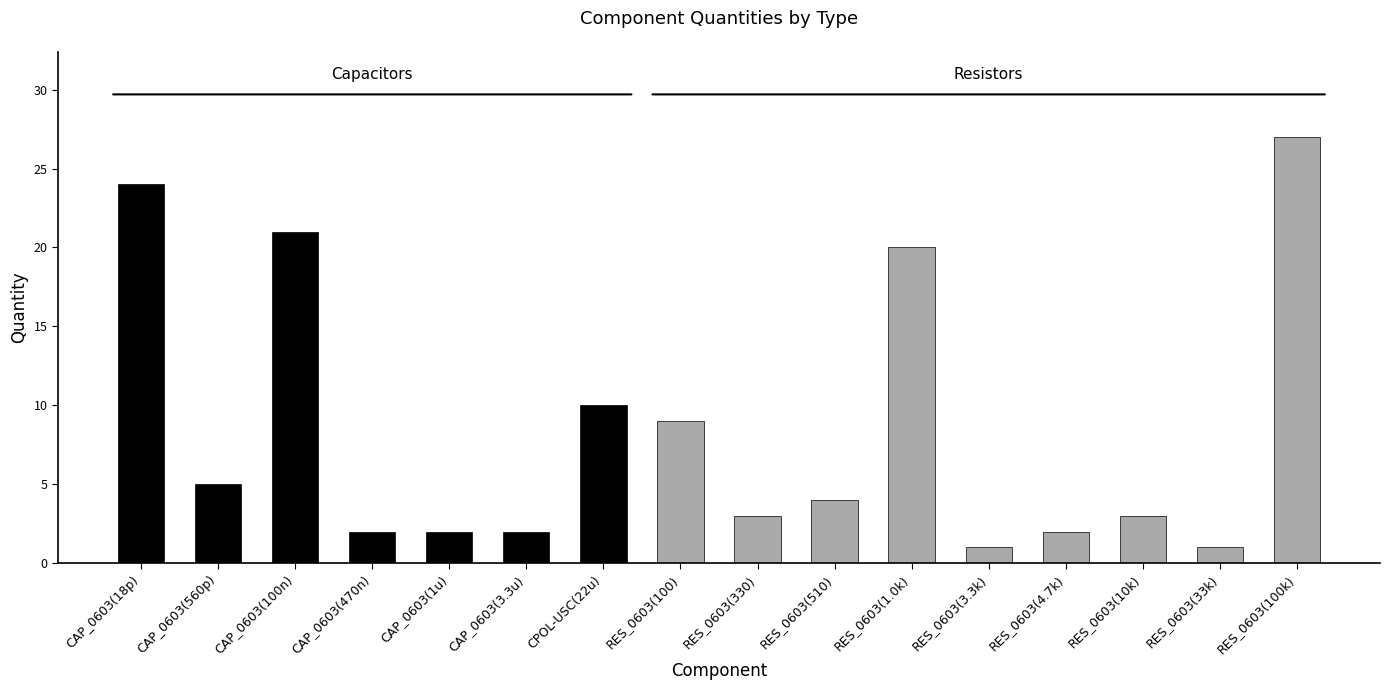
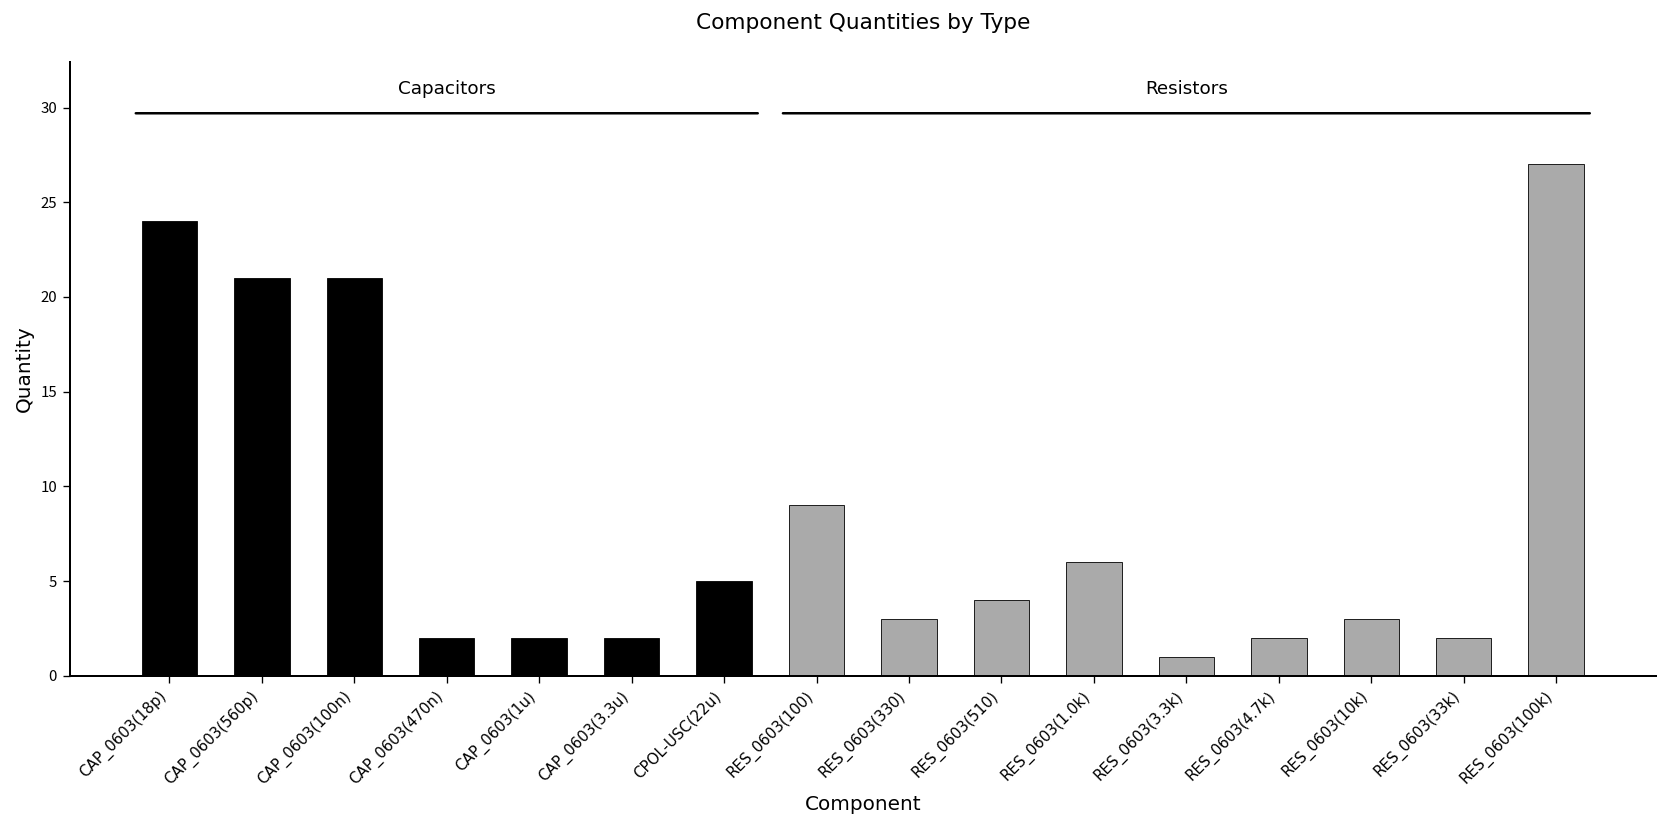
  {
    "CAP_0603(18p)": 24,
-   "CAP_0603(560p)": 5,
+   "CAP_0603(560p)": 21,
    "CAP_0603(100n)": 21,
    "CAP_0603(470n)": 2,
    "CAP_0603(1u)": 2,
    "CAP_0603(3.3u)": 2,
-   "CPOL-USC(22u)": 10,
+   "CPOL-USC(22u)": 5,
    "RES_0603(100)": 9,
    "RES_0603(330)": 3,
    "RES_0603(510)": 4,
-   "RES_0603(1.0k)": 20,
+   "RES_0603(1.0k)": 6,
    "RES_0603(3.3k)": 1,
    "RES_0603(4.7k)": 2,
    "RES_0603(10k)": 3,
-   "RES_0603(33k)": 1,
+   "RES_0603(33k)": 2,
    "RES_0603(100k)": 27
  }
